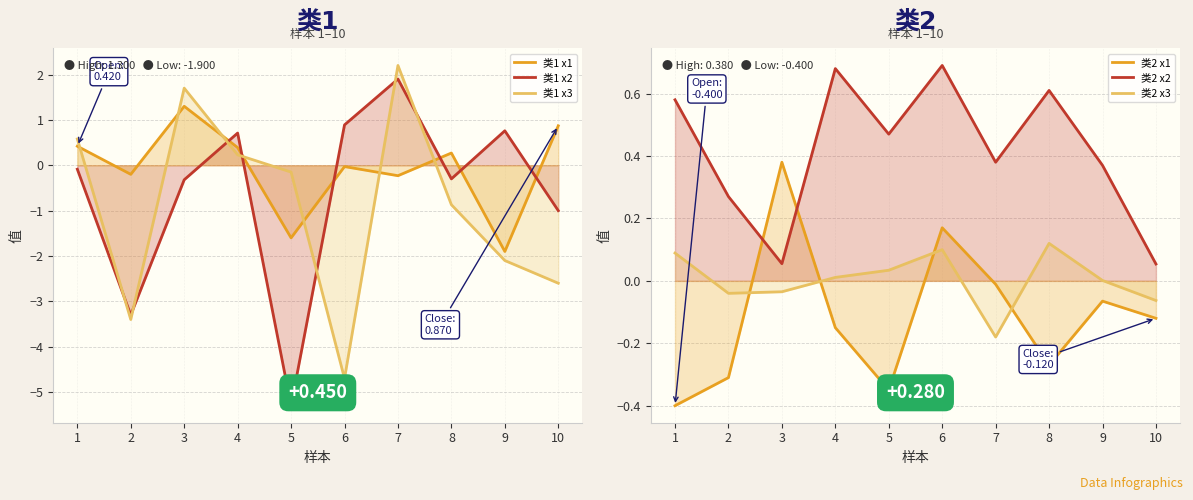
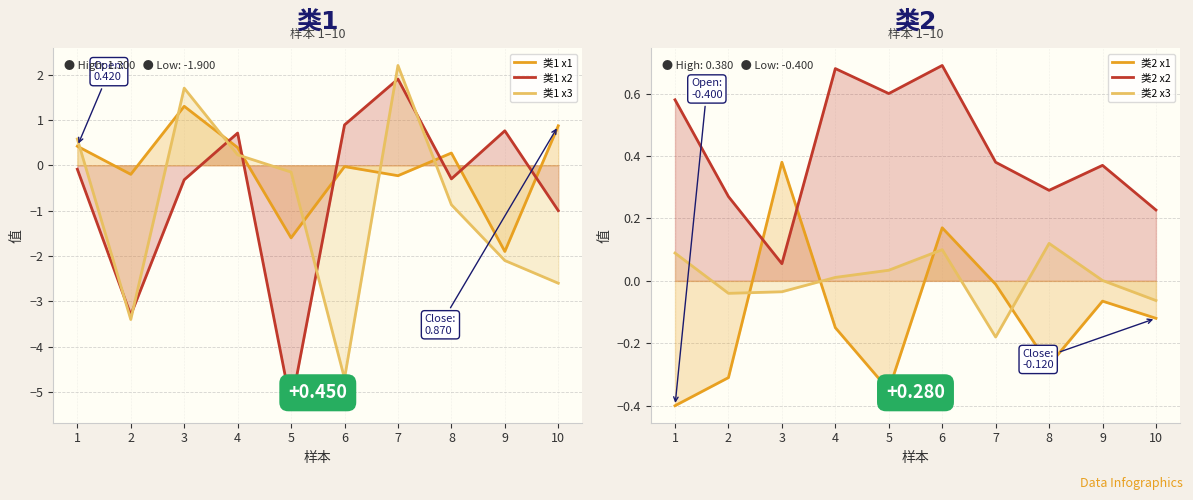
  {
    "类2": {
      "类2 x2": {
        "2": 0.27,
        "3": 0.06,
-       "5": 0.47,
+       "5": 0.60,
        "7": 0.38,
-       "8": 0.61,
+       "8": 0.29,
        "9": 0.37,
-       "10": 0.05
+       "10": 0.23
      }
    }
  }
